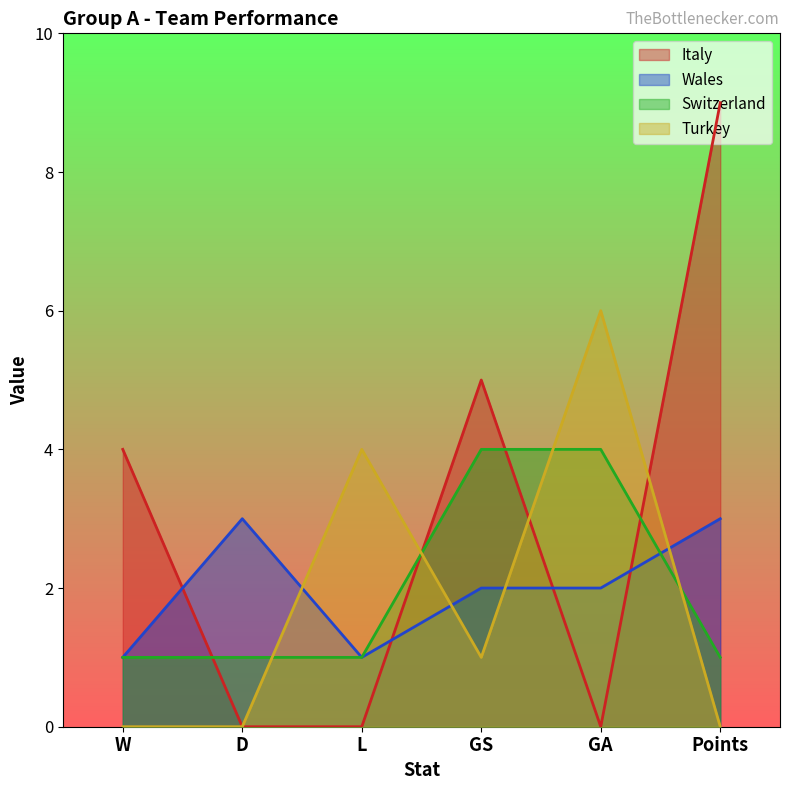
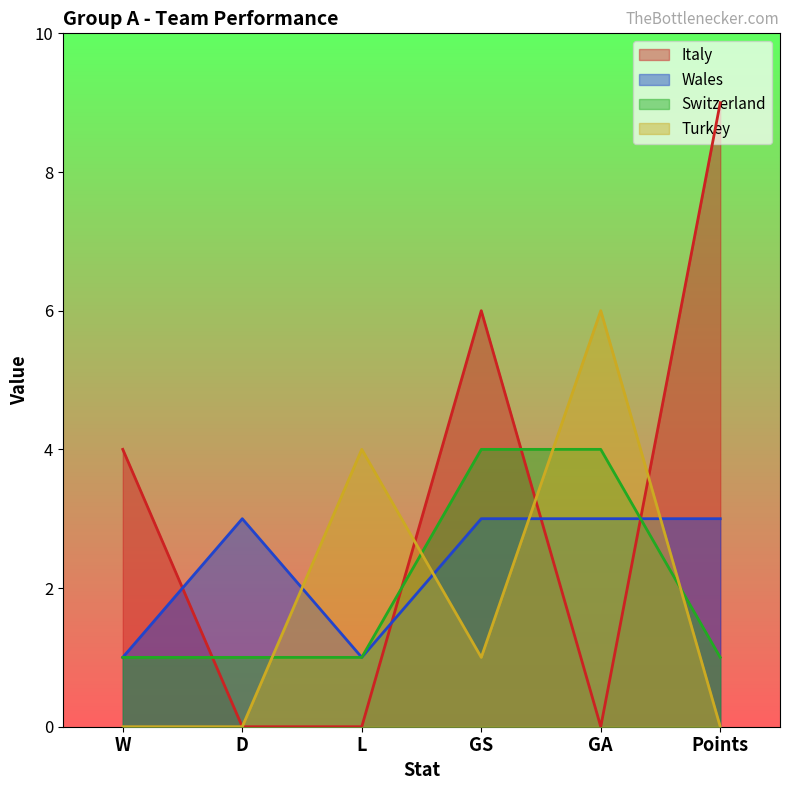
  {
    "Italy": {
      "W": 4,
      "L": 0,
-     "GS": 5,
+     "GS": 6,
      "GA": 0
    },
    "Wales": {
      "D": 3,
-     "GS": 2,
-     "GA": 2,
+     "GS": 3,
+     "GA": 3,
      "Points": 3
    },
    "Switzerland": {
      "D": 1,
      "GS": 4,
      "GA": 4,
      "Points": 1
    },
    "Turkey": {
      "W": 0,
      "L": 4,
      "GS": 1,
      "GA": 6,
      "Points": 0
    }
  }
